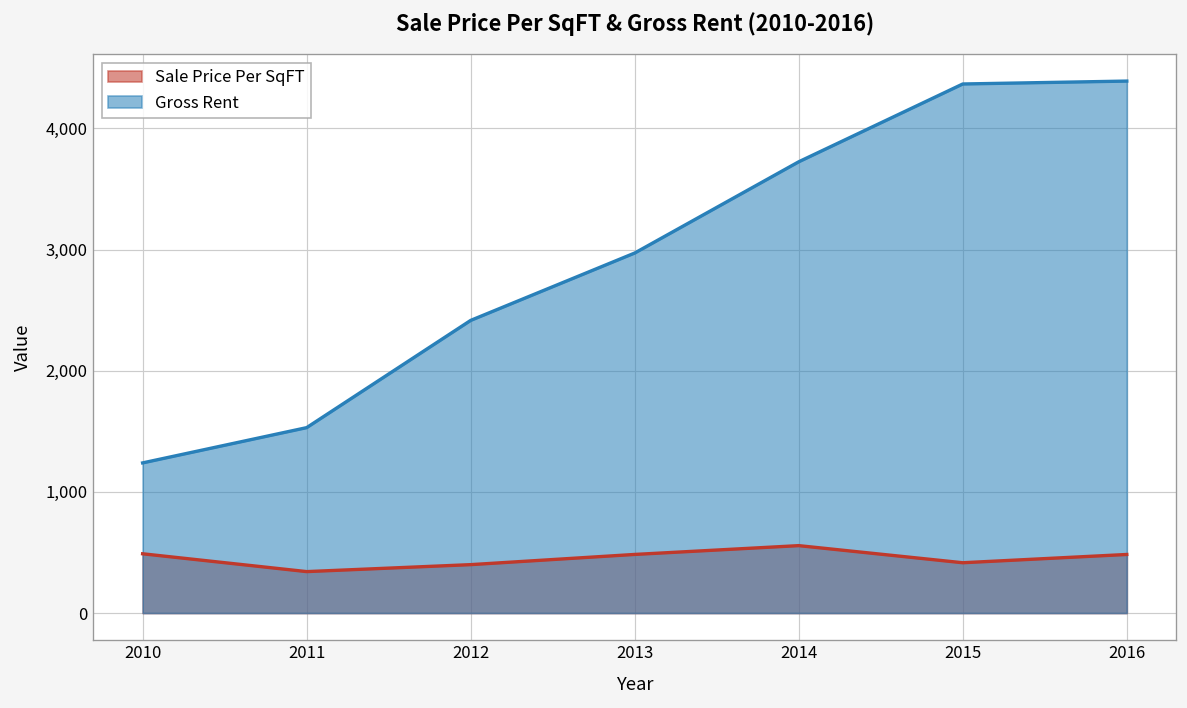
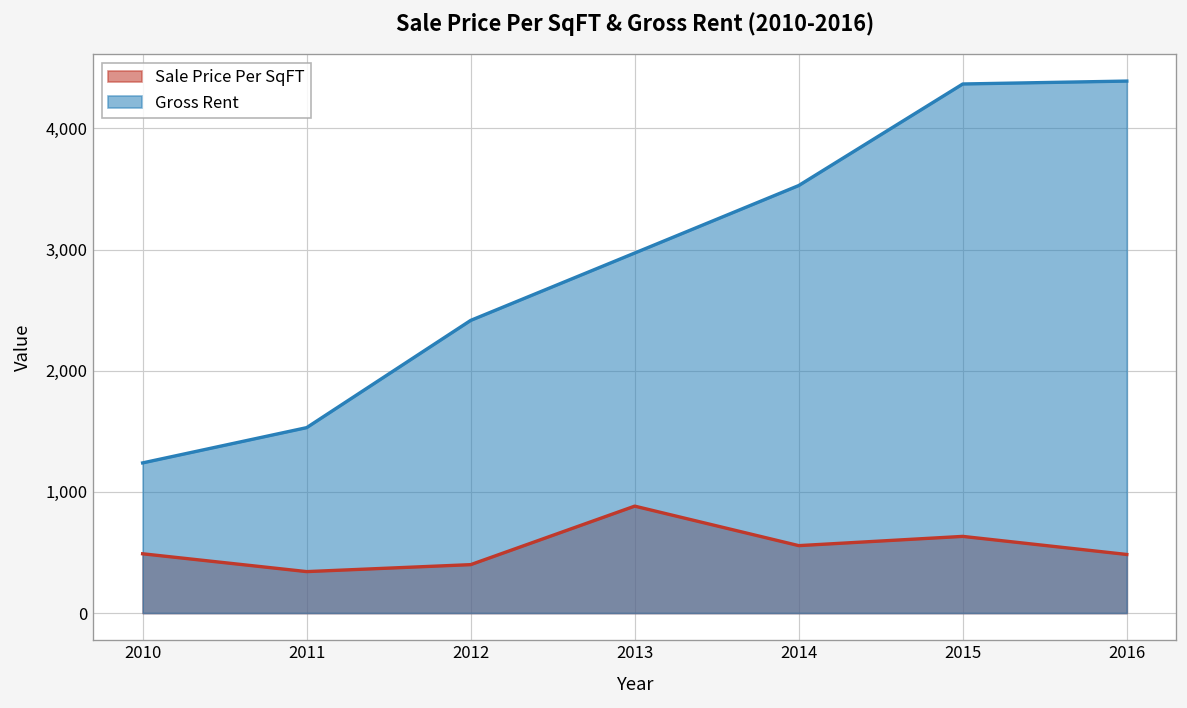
  {
    "Sale Price Per SqFT": {
      "2010": "490",
      "2011": "340",
      "2012": "400",
-     "2013": "480",
+     "2013": "880",
      "2014": "560",
-     "2015": "420",
+     "2015": "630",
      "2016": "480"
    },
    "Gross Rent": {
      "2010": "1,240",
      "2011": "1,530",
      "2012": "2,420",
      "2013": "2,970",
-     "2014": "3,720",
+     "2014": "3,530",
      "2015": "4,370",
      "2016": "4,390"
    }
  }
